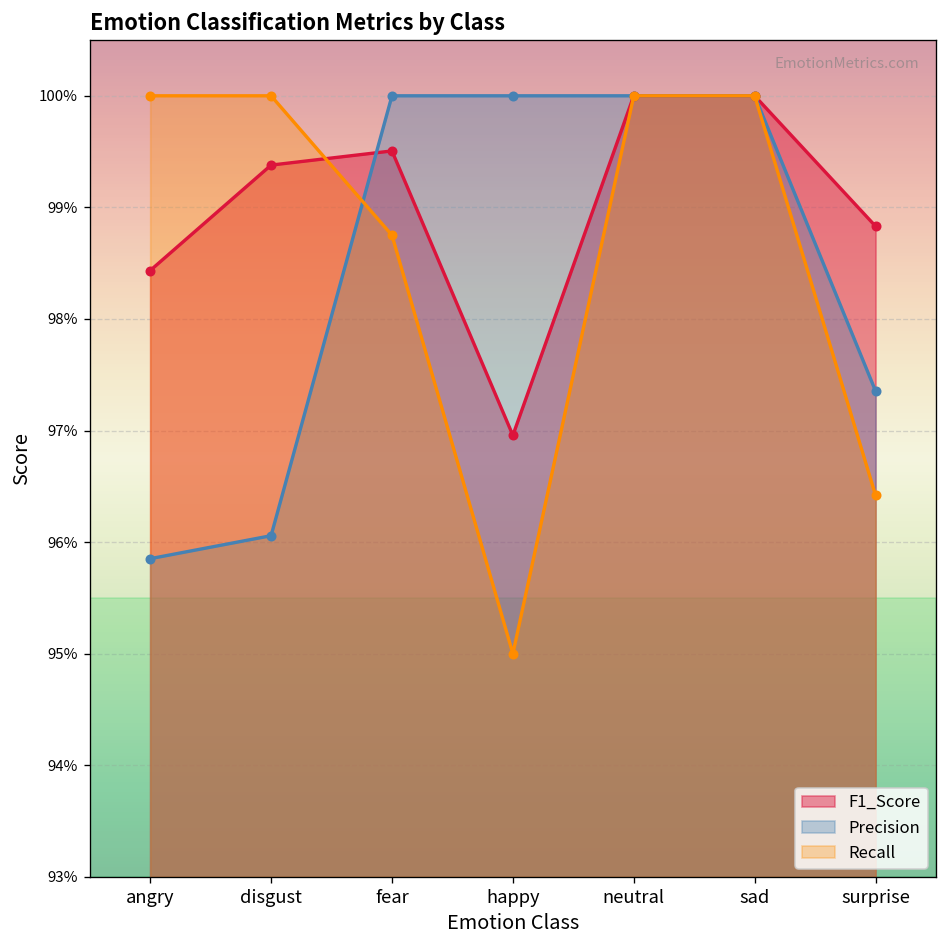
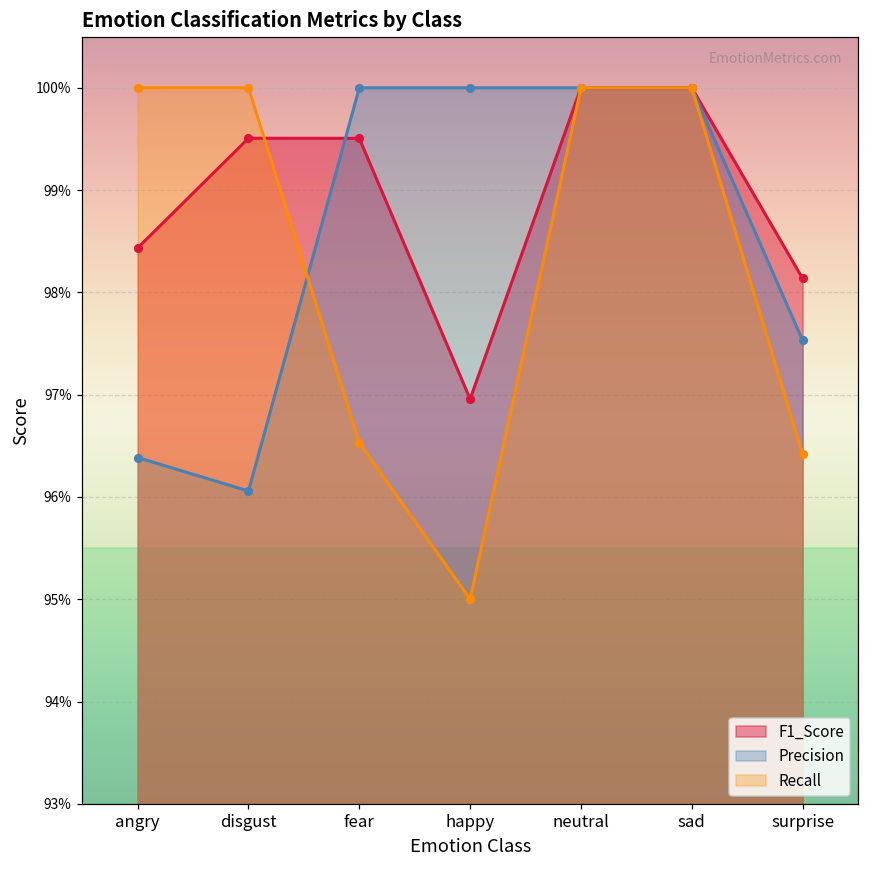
  {
    "F1_Score": {
      "angry": "98.4%",
-     "disgust": "99.4%",
+     "disgust": "99.5%",
      "fear": "99.5%",
      "happy": "97.0%",
-     "surprise": "98.8%"
+     "surprise": "98.1%"
    },
    "Precision": {
-     "angry": "95.9%",
+     "angry": "96.4%",
      "disgust": "96.1%",
      "fear": "100.0%",
      "happy": "100.0%",
-     "surprise": "97.4%"
+     "surprise": "97.5%"
    },
    "Recall": {
      "angry": "100.0%",
      "disgust": "100.0%",
-     "fear": "98.8%",
+     "fear": "96.5%",
      "happy": "95.0%",
      "surprise": "96.4%"
    }
  }
